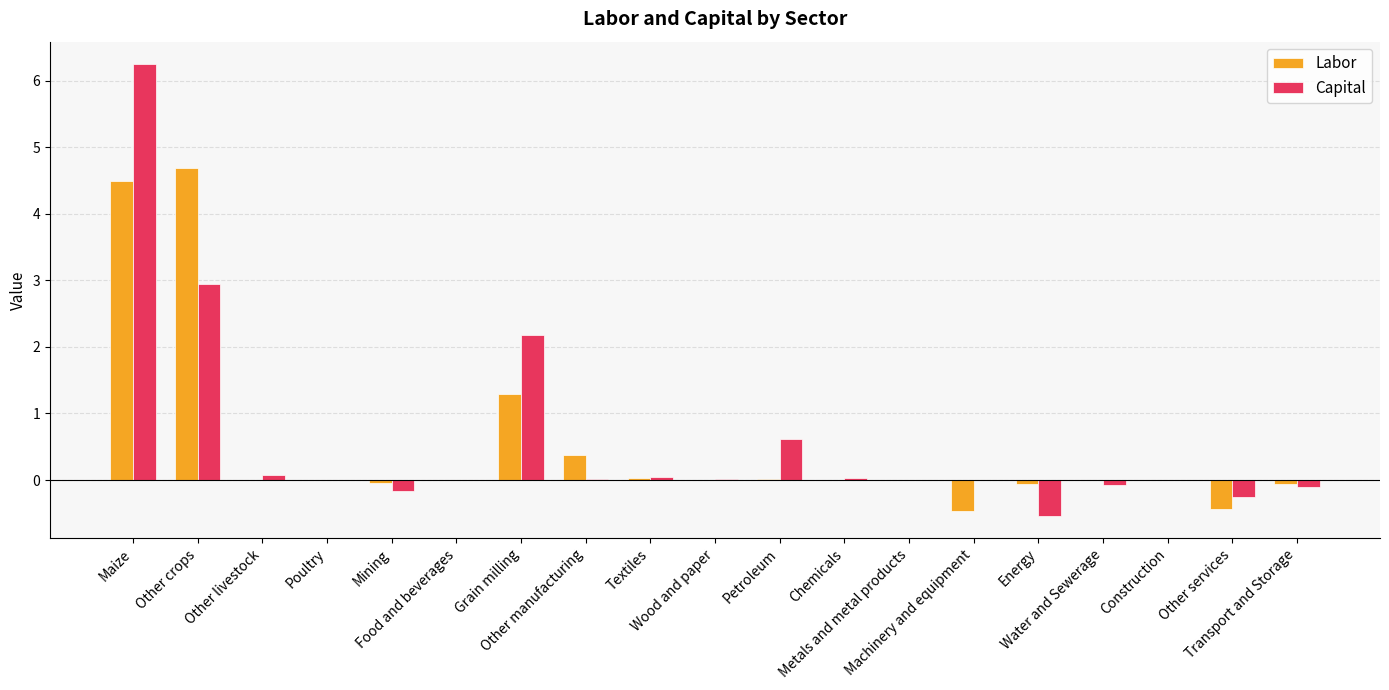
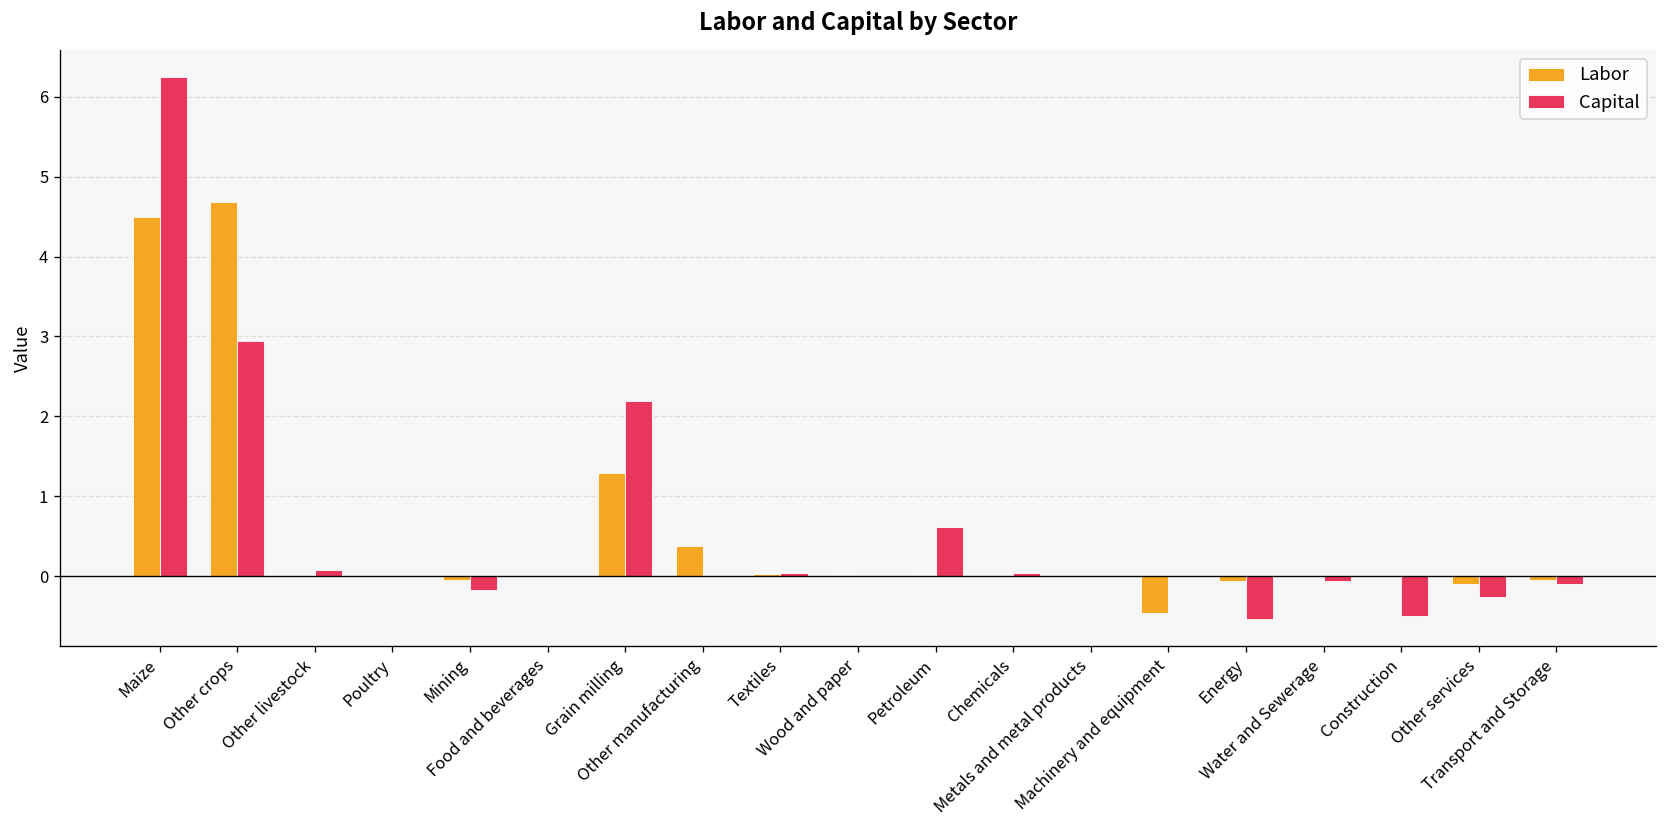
  {
    "Labor": {
      "Maize": 4.5,
      "Other crops": 4.7,
      "Mining": 0.0,
      "Grain milling": 1.3,
      "Other manufacturing": 0.4,
      "Machinery and equipment": -0.5,
      "Energy": -0.1,
-     "Other services": -0.4,
+     "Other services": -0.1,
      "Transport and Storage": -0.1
    },
    "Capital": {
      "Maize": 6.2,
      "Other crops": 2.9,
      "Other livestock": 0.1,
      "Mining": -0.2,
      "Grain milling": 2.2,
      "Textiles": 0.0,
      "Petroleum": 0.6,
      "Energy": -0.5,
      "Water and Sewerage": -0.1,
-     "Construction": 0.0,
+     "Construction": -0.5,
      "Other services": -0.3,
      "Transport and Storage": -0.1
    }
  }
